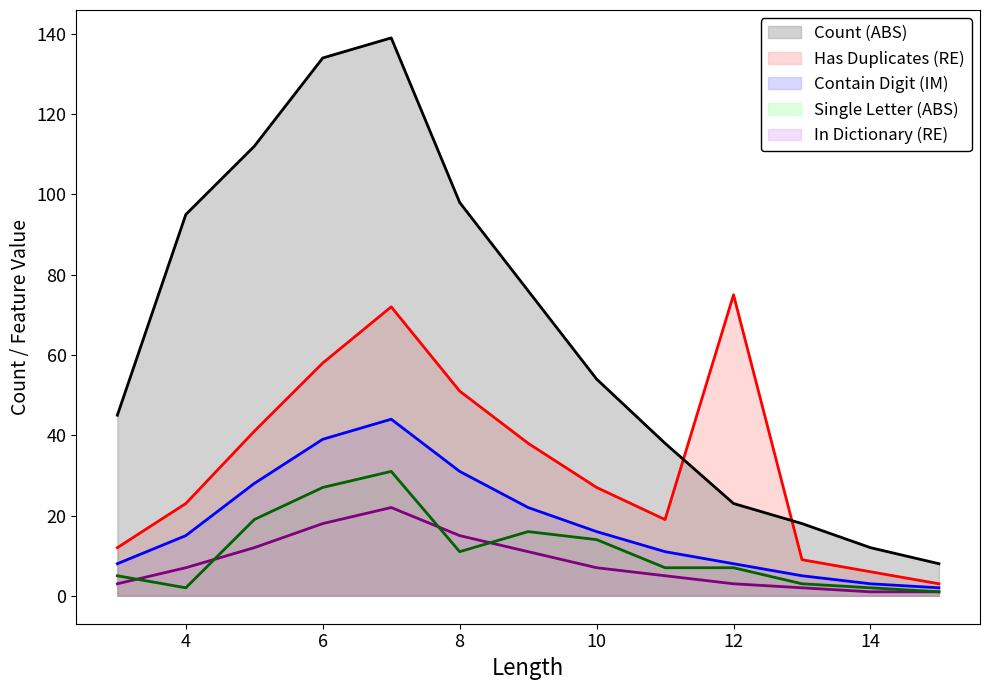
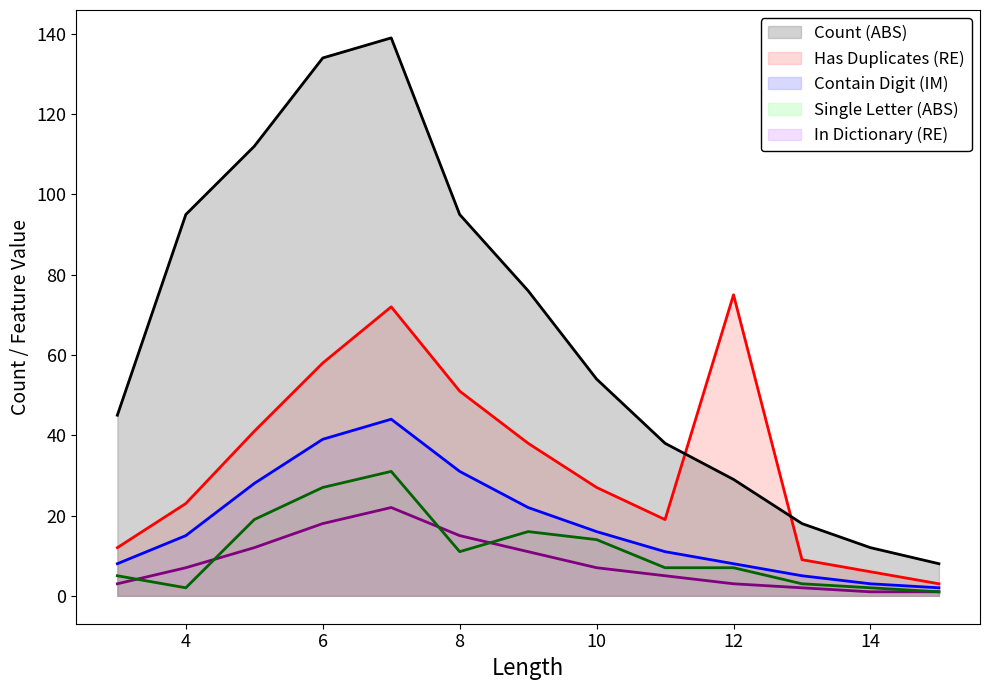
  {
    "Count (ABS)": {
      "4": 95,
      "6": 134,
-     "8": 98,
+     "8": 95,
      "10": 54,
-     "12": 23,
+     "12": 29,
      "14": 12
    },
    "Has Duplicates (RE)": {
      "4": 23,
      "6": 58,
      "8": 51,
      "10": 27,
      "12": 75,
      "14": 6
    },
    "Single Letter (ABS)": {
      "4": 2,
      "6": 27,
      "8": 11,
      "10": 14,
      "12": 7,
      "14": 2
    }
  }
